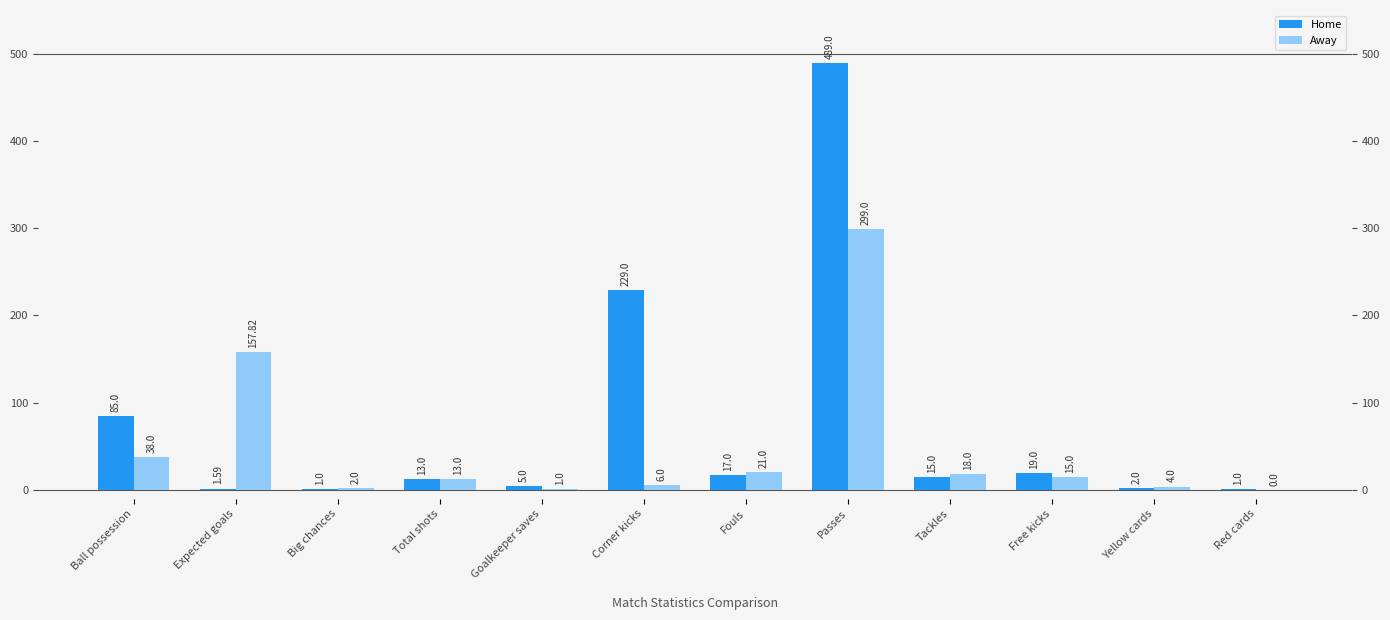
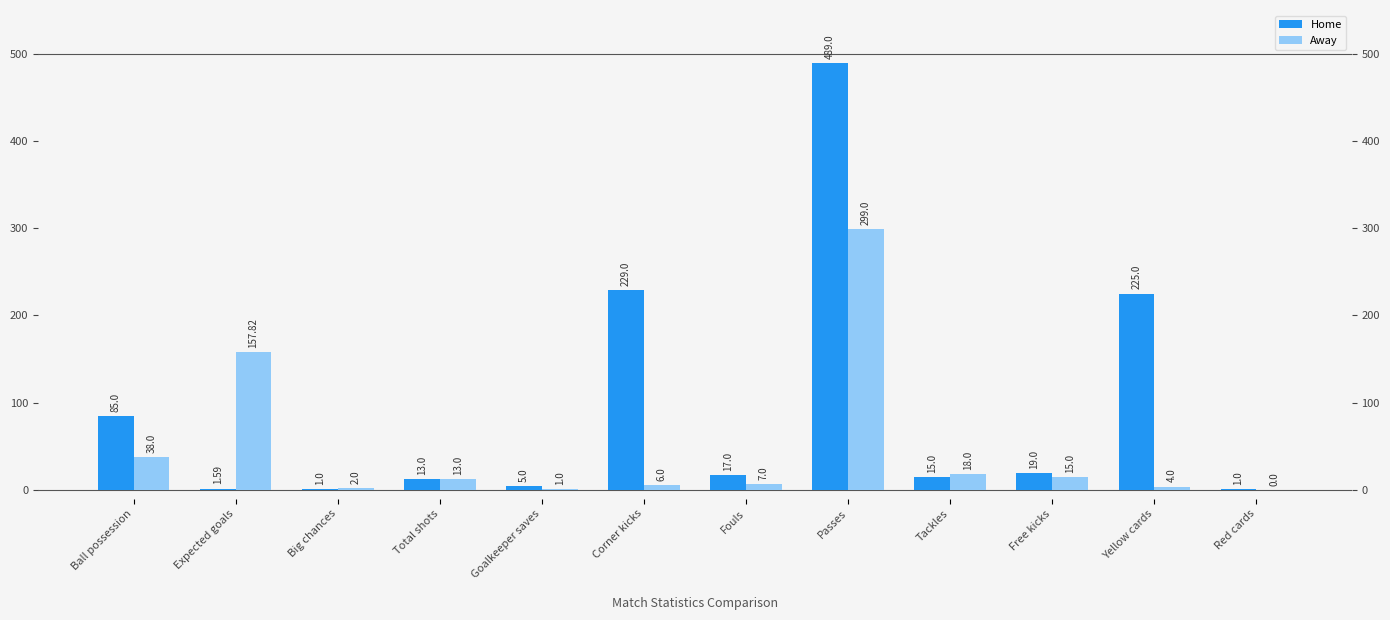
  {
    "Home": {
      "Ball possession": 85.0,
      "Expected goals": 1.59,
      "Big chances": 1.0,
      "Total shots": 13.0,
      "Goalkeeper saves": 5.0,
      "Corner kicks": 229.0,
      "Fouls": 17.0,
      "Passes": 489.0,
      "Tackles": 15.0,
      "Free kicks": 19.0,
-     "Yellow cards": 2.0,
+     "Yellow cards": 225.0,
      "Red cards": 1.0
    },
    "Away": {
      "Ball possession": 38.0,
      "Expected goals": 157.82,
      "Big chances": 2.0,
      "Total shots": 13.0,
      "Goalkeeper saves": 1.0,
      "Corner kicks": 6.0,
-     "Fouls": 21.0,
+     "Fouls": 7.0,
      "Passes": 299.0,
      "Tackles": 18.0,
      "Free kicks": 15.0,
      "Yellow cards": 4.0,
      "Red cards": 0.0
    }
  }
